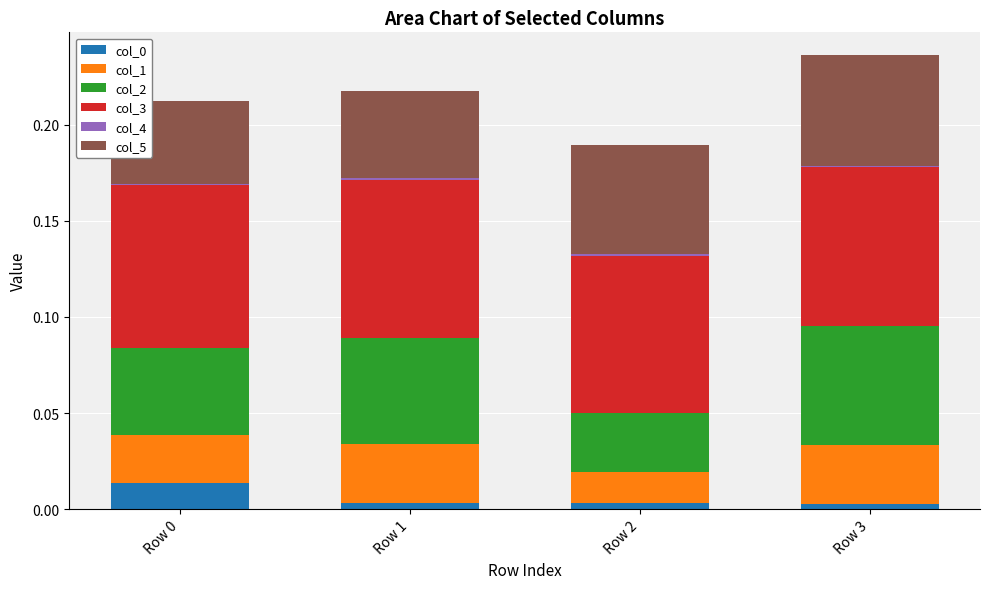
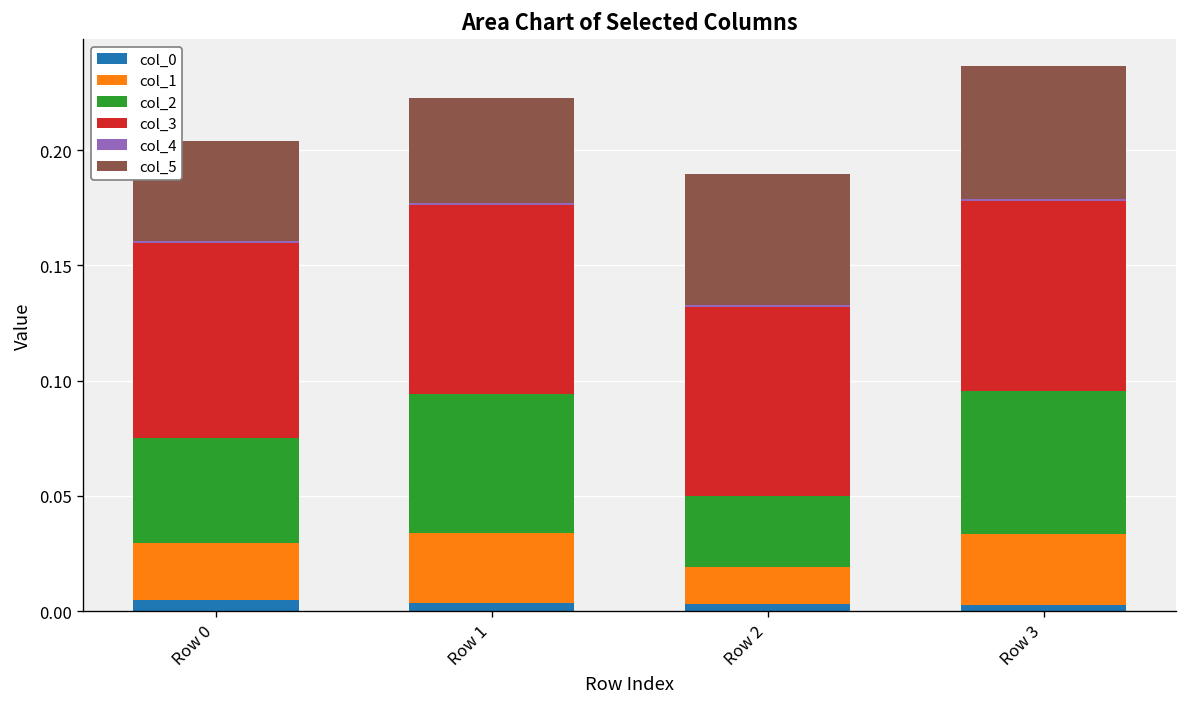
  {
    "col_0": {
-     "Row 0": 0.013,
+     "Row 0": 0.005,
      "Row 1": 0.003,
      "Row 2": 0.003,
      "Row 3": 0.003
    },
    "col_1": {
      "Row 0": 0.025,
      "Row 1": 0.031,
      "Row 2": 0.016,
      "Row 3": 0.031
    },
    "col_2": {
      "Row 0": 0.045,
-     "Row 1": 0.055,
+     "Row 1": 0.060,
      "Row 2": 0.031,
      "Row 3": 0.062
    },
    "col_3": {
      "Row 0": 0.085,
      "Row 1": 0.082,
      "Row 2": 0.082,
      "Row 3": 0.082
    },
    "col_5": {
      "Row 0": 0.043,
      "Row 1": 0.045,
      "Row 2": 0.057,
      "Row 3": 0.058
    }
  }
